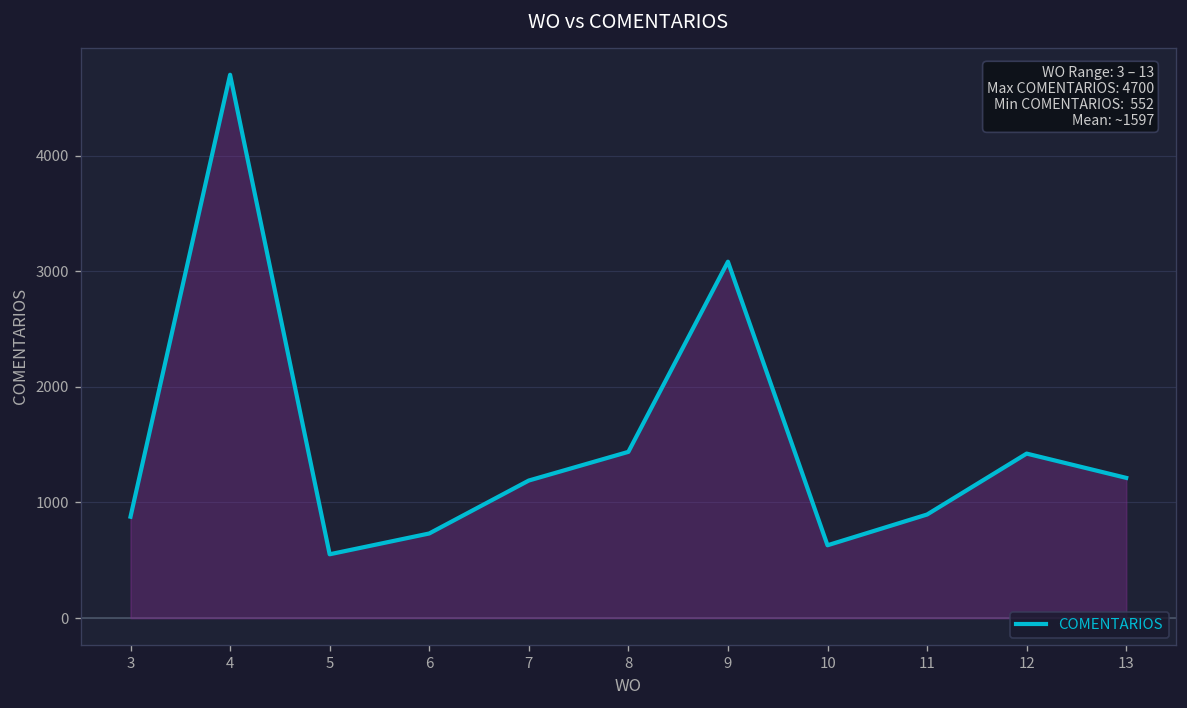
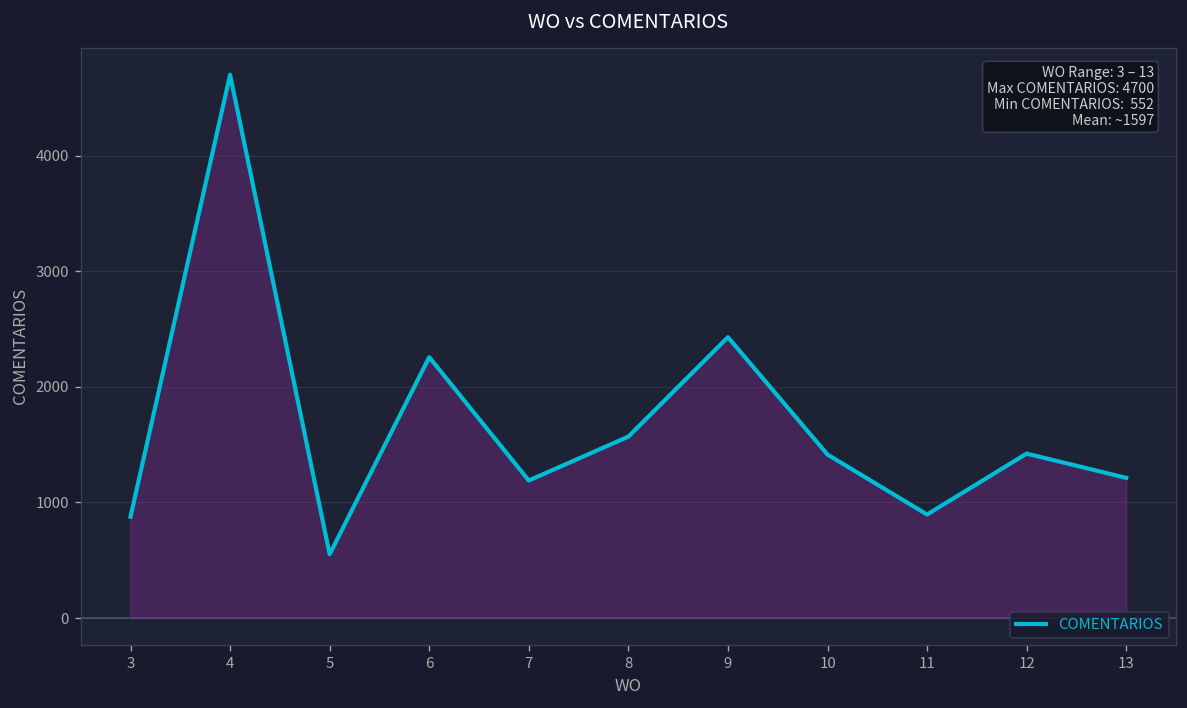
  {
    "3": 900,
    "4": 4700,
    "5": 600,
-   "6": 700,
+   "6": 2300,
    "7": 1200,
-   "8": 1400,
-   "9": 3100,
-   "10": 600,
+   "8": 1600,
+   "9": 2400,
+   "10": 1400,
    "11": 900,
    "12": 1400,
    "13": 1200
  }
